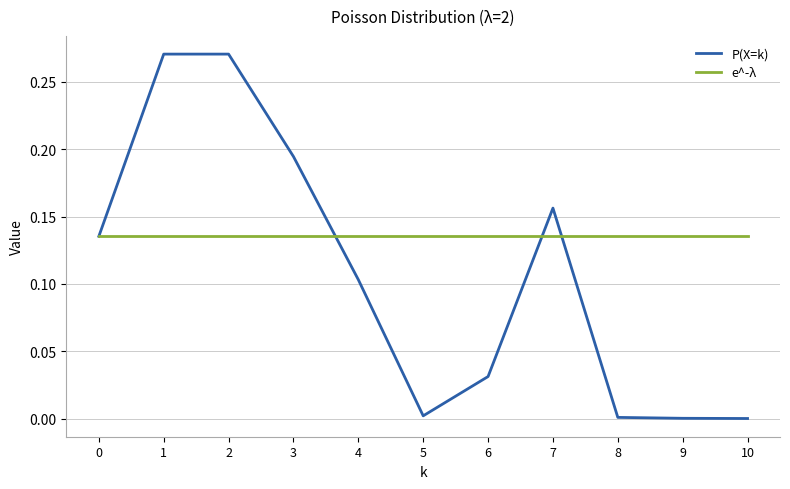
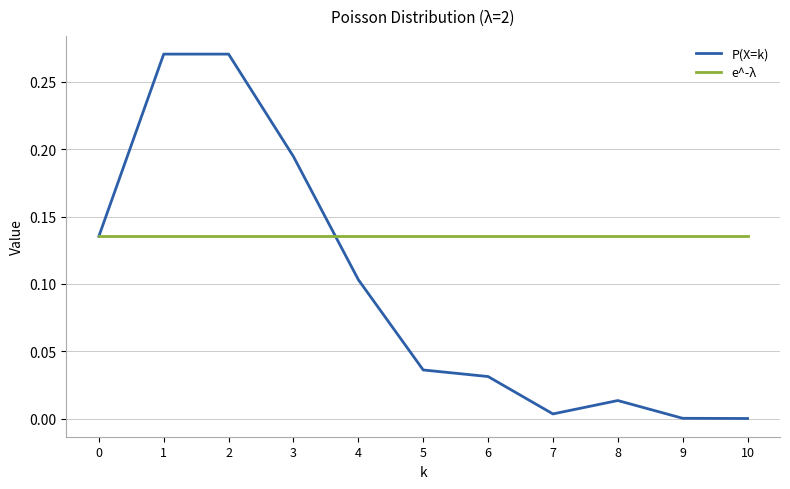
  {
    "P(X=k)": {
      "1": 0.271,
      "2": 0.271,
      "3": 0.195,
      "4": 0.103,
-     "5": 0.002,
+     "5": 0.036,
      "6": 0.031,
-     "7": 0.156,
-     "8": 0.001,
+     "7": 0.003,
+     "8": 0.013,
      "9": 0.000,
      "10": 0.000
    },
    "e^-λ": {
      "1": 0.135,
      "2": 0.135,
      "3": 0.135,
      "4": 0.135,
      "5": 0.135,
      "6": 0.135,
      "7": 0.135,
      "8": 0.135,
      "9": 0.135,
      "10": 0.135
    }
  }
